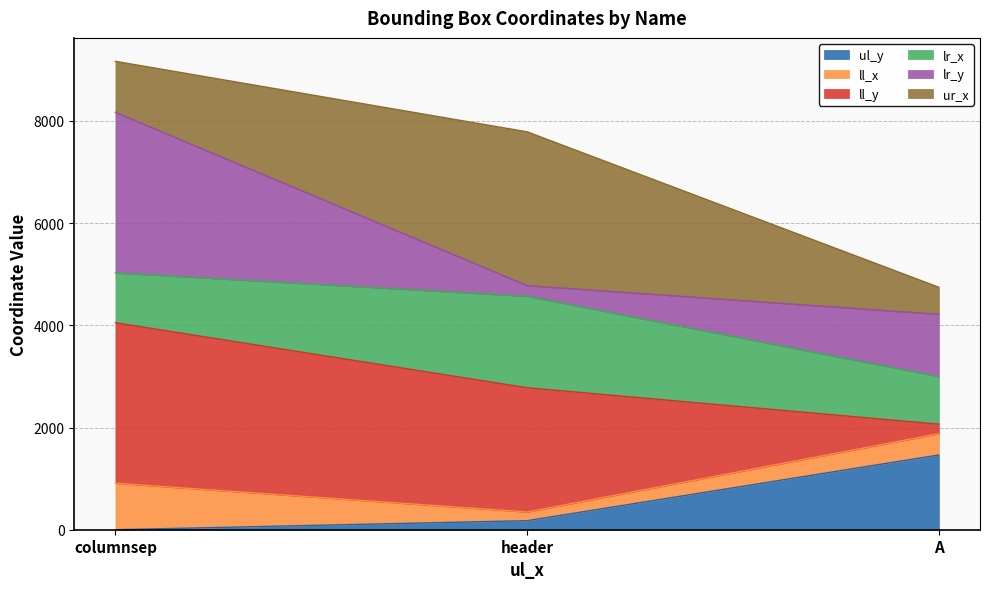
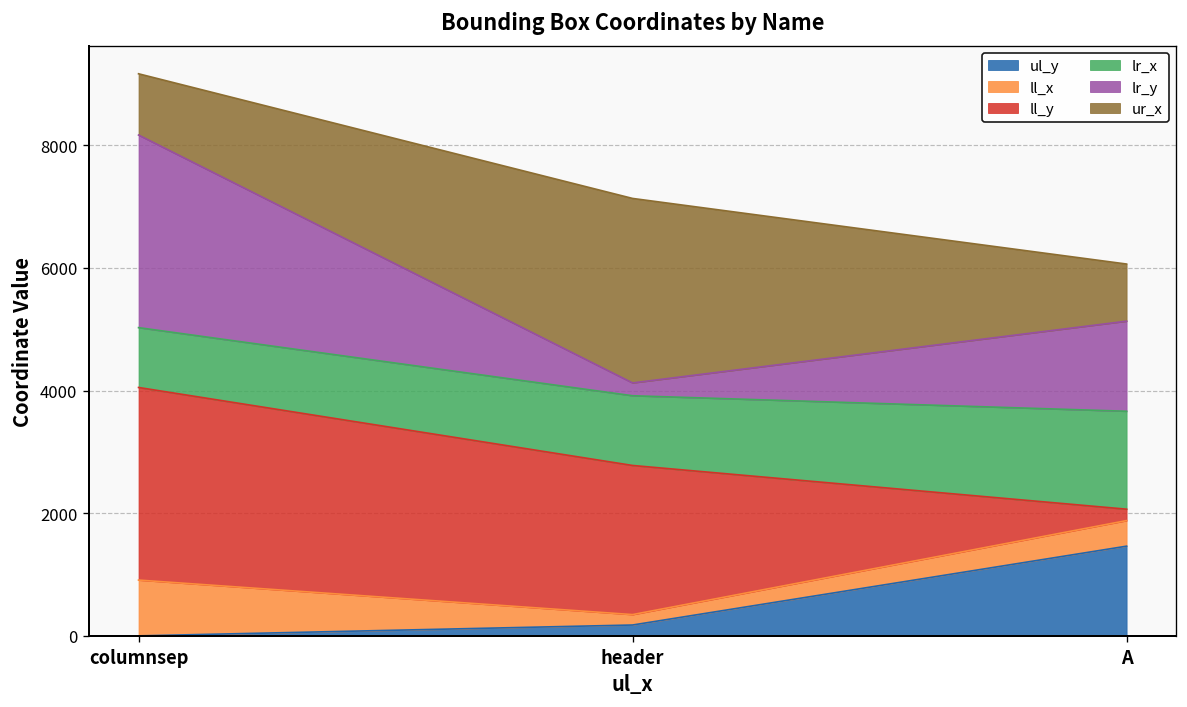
  {
    "ul_y": {
      "columnsep": 0,
      "header": 200,
      "A": 1500
    },
    "ll_x": {
      "columnsep": 900,
      "header": 200,
      "A": 400
    },
    "ll_y": {
      "columnsep": 3100,
      "header": 2400,
      "A": 200
    },
    "lr_x": {
      "columnsep": 1000,
-     "header": 1800,
-     "A": 900
+     "header": 1100,
+     "A": 1600
    },
    "lr_y": {
      "columnsep": 3100,
      "header": 200,
-     "A": 1200
+     "A": 1500
    },
    "ur_x": {
      "columnsep": 1000,
      "header": 3000,
-     "A": 500
+     "A": 900
    }
  }
